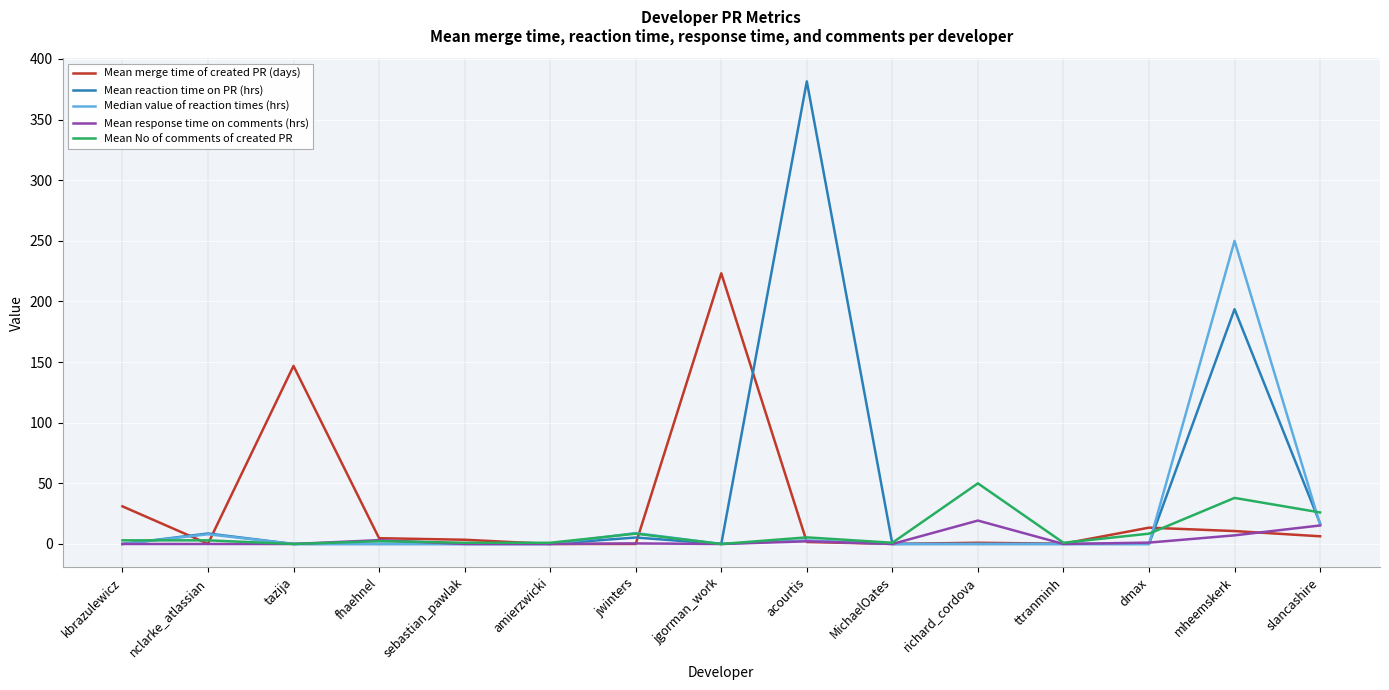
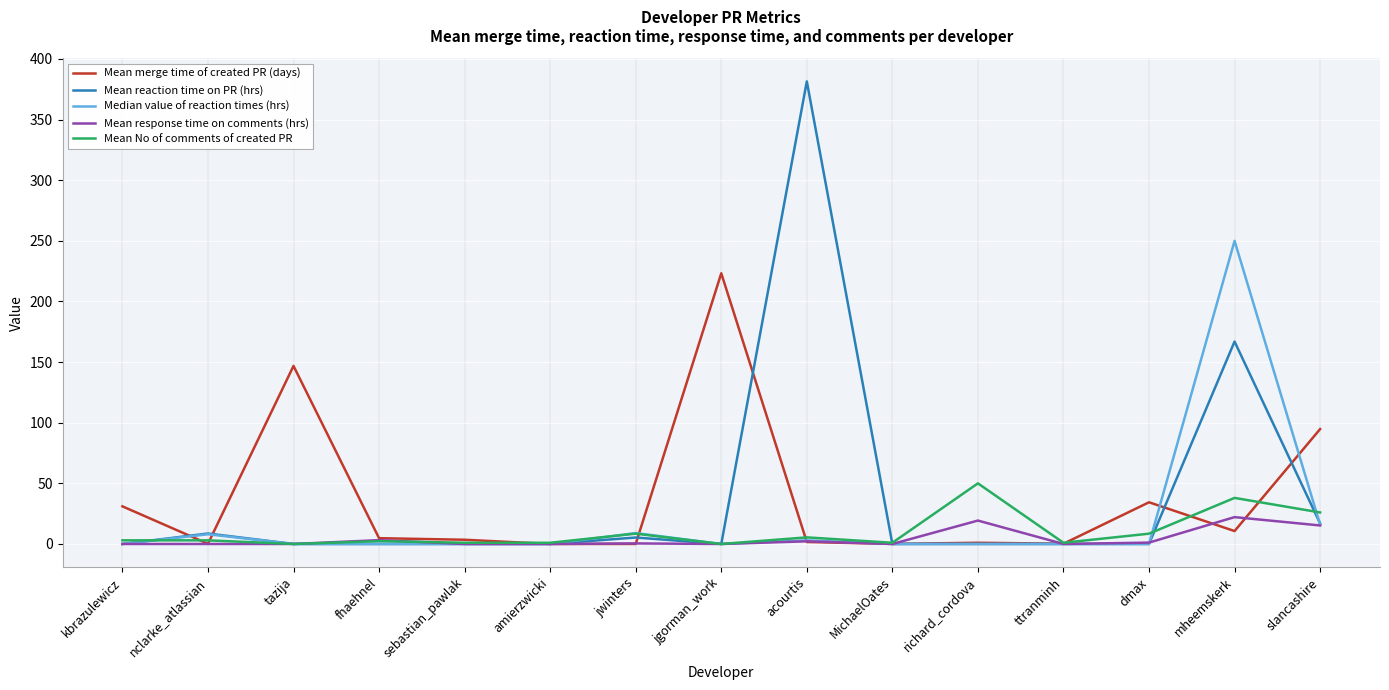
  {
    "Mean merge time of created PR (days)": {
      "kbrazulewicz": 31,
      "tazija": 147,
      "sebastian_pawlak": 3,
      "jgorman_work": 223,
-     "dmax": 13,
+     "dmax": 34,
      "mheemskerk": 11,
-     "slancashire": 6
+     "slancashire": 95
    },
    "Mean reaction time on PR (hrs)": {
      "jwinters": 5,
      "acourtis": 382,
-     "mheemskerk": 194
+     "mheemskerk": 167
    },
    "Median value of reaction times (hrs)": {
      "mheemskerk": 250
    },
    "Mean response time on comments (hrs)": {
      "richard_cordova": 19,
-     "mheemskerk": 7
+     "mheemskerk": 22
    },
    "Mean No of comments of created PR": {
      "kbrazulewicz": 3,
      "nclarke_atlassian": 3,
      "acourtis": 5,
      "richard_cordova": 50,
      "dmax": 9,
      "mheemskerk": 38,
      "slancashire": 26
    }
  }
